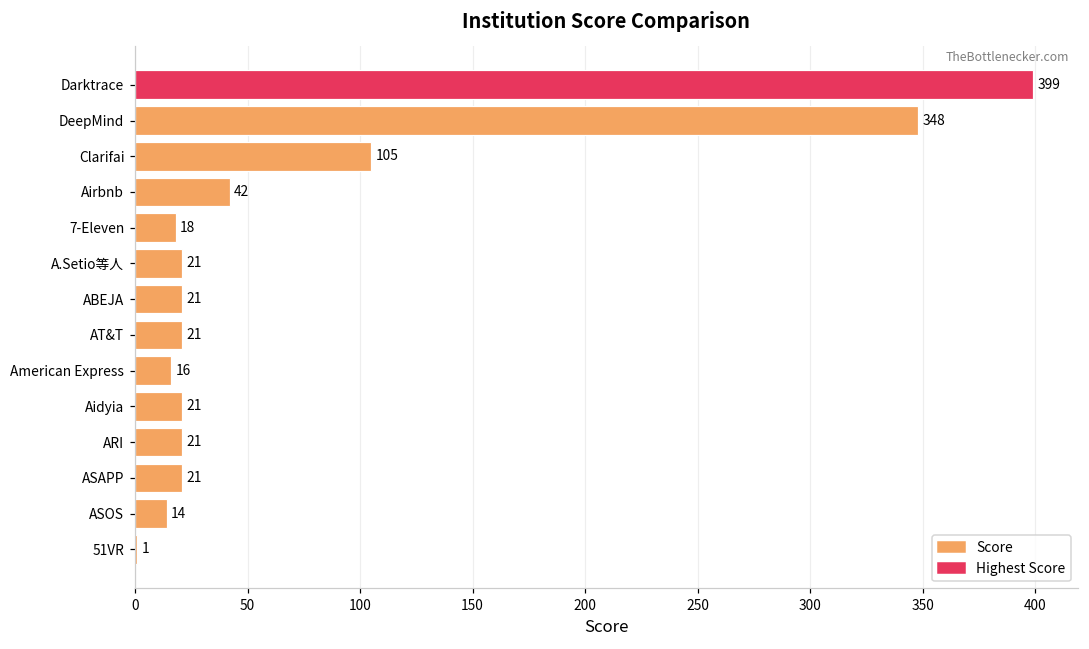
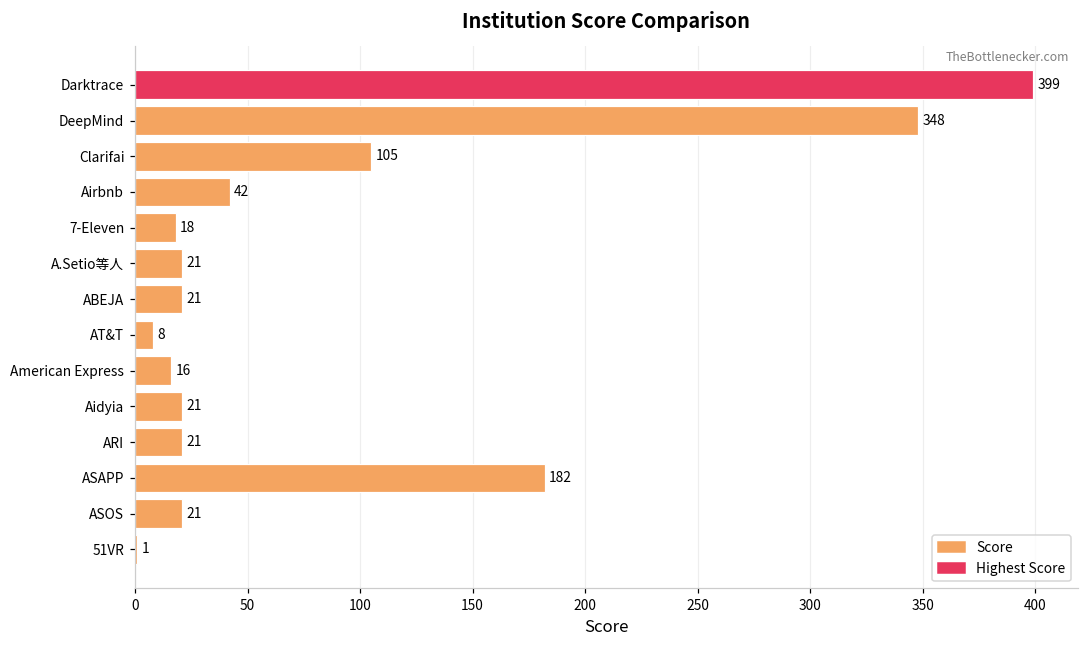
  {
    "Darktrace": 399,
    "DeepMind": 348,
    "Clarifai": 105,
    "Airbnb": 42,
    "7-Eleven": 18,
    "A.Setio等人": 21,
    "ABEJA": 21,
-   "AT&T": 21,
+   "AT&T": 8,
    "American Express": 16,
    "Aidyia": 21,
    "ARI": 21,
-   "ASAPP": 21,
-   "ASOS": 14,
+   "ASAPP": 182,
+   "ASOS": 21,
    "51VR": 1
  }
